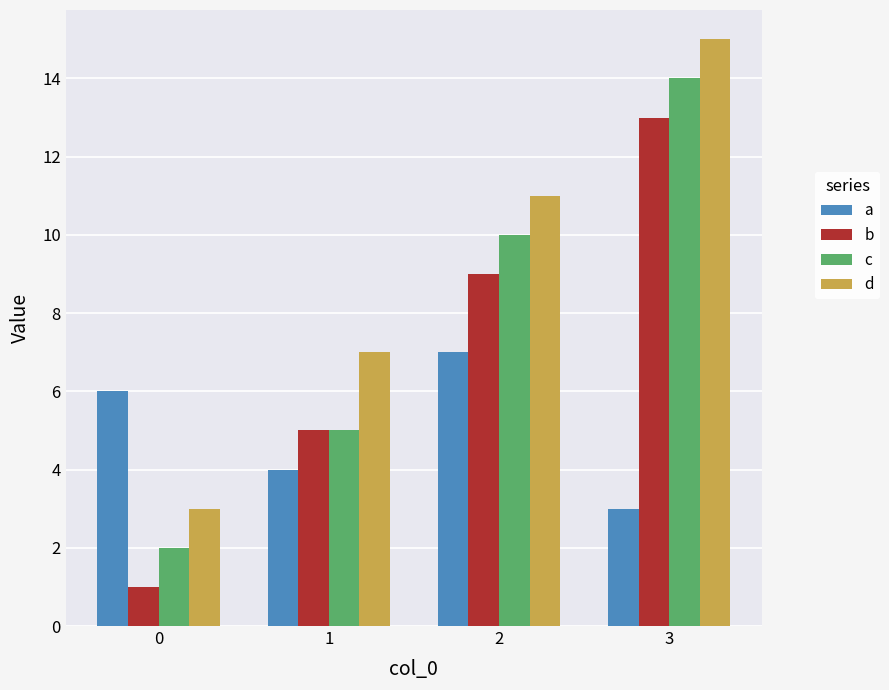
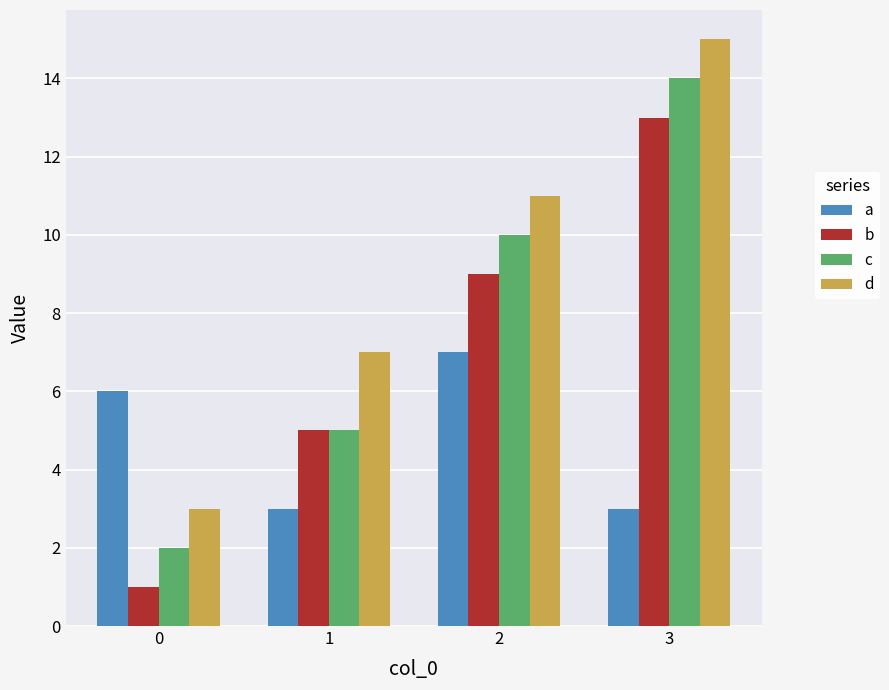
  {
    "a": {
      "0": 6,
-     "1": 4,
+     "1": 3,
      "2": 7,
      "3": 3
    },
    "b": {
      "0": 1,
      "1": 5,
      "2": 9,
      "3": 13
    },
    "c": {
      "0": 2,
      "1": 5,
      "2": 10,
      "3": 14
    },
    "d": {
      "0": 3,
      "1": 7,
      "2": 11,
      "3": 15
    }
  }
